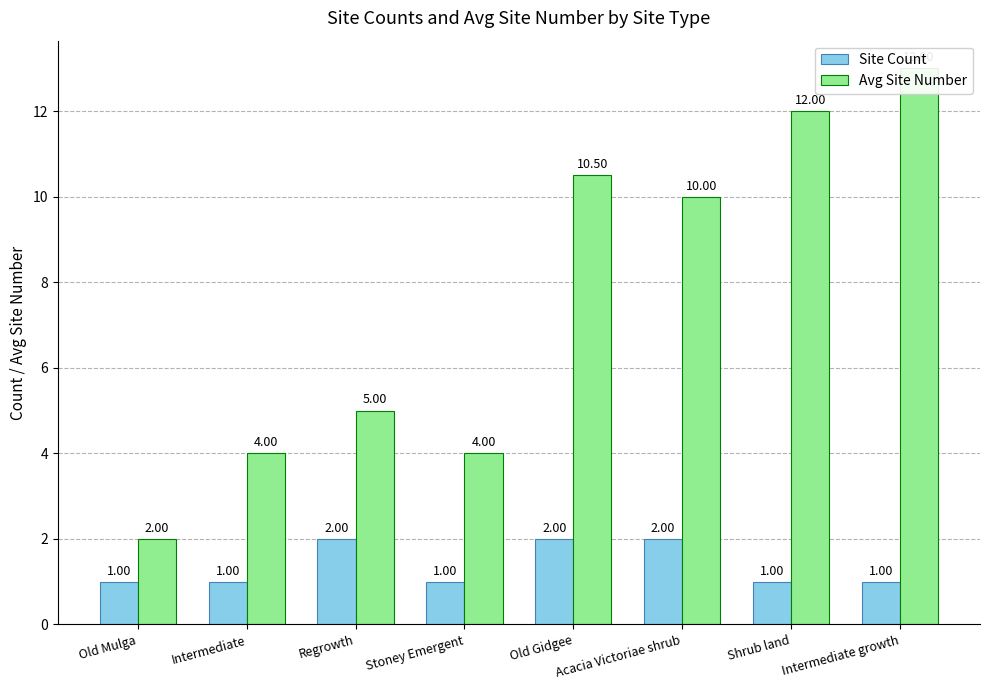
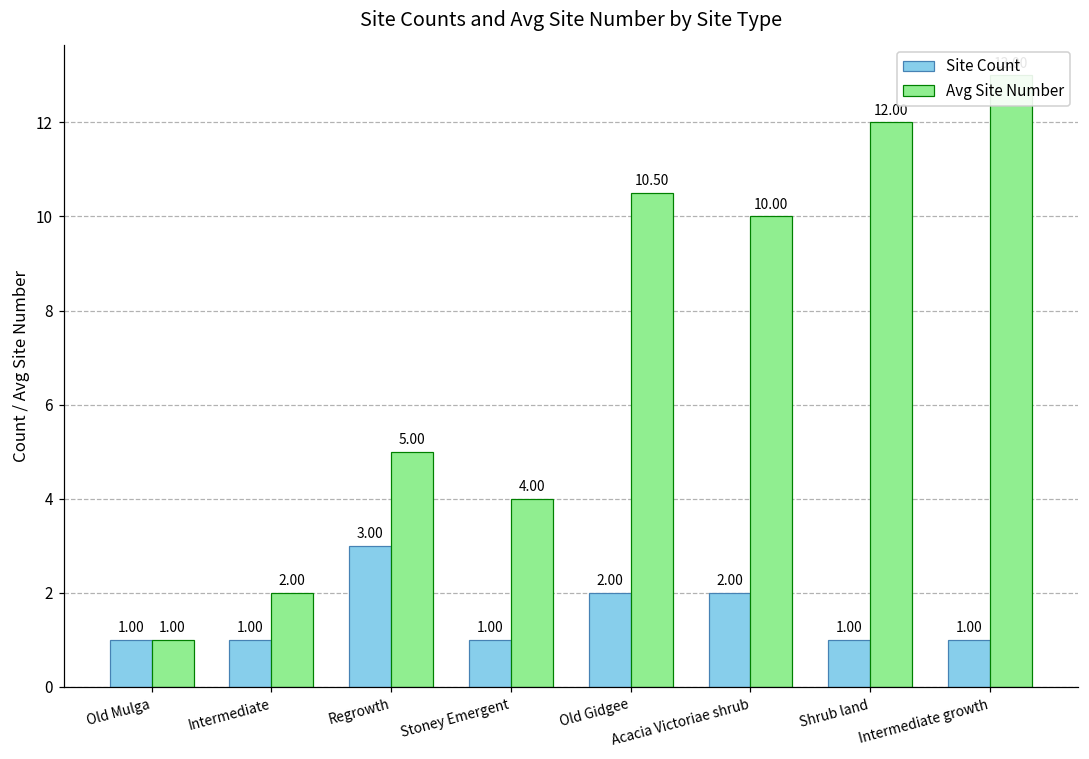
  {
    "Site Count": {
      "Old Mulga": 1.00,
      "Intermediate": 1.00,
-     "Regrowth": 2.00,
+     "Regrowth": 3.00,
      "Stoney Emergent": 1.00,
      "Old Gidgee": 2.00,
      "Acacia Victoriae shrub": 2.00,
      "Shrub land": 1.00,
      "Intermediate growth": 1.00
    },
    "Avg Site Number": {
-     "Old Mulga": 2.00,
-     "Intermediate": 4.00,
+     "Old Mulga": 1.00,
+     "Intermediate": 2.00,
      "Regrowth": 5.00,
      "Stoney Emergent": 4.00,
      "Old Gidgee": 10.50,
      "Acacia Victoriae shrub": 10.00,
      "Shrub land": 12.00
    }
  }
